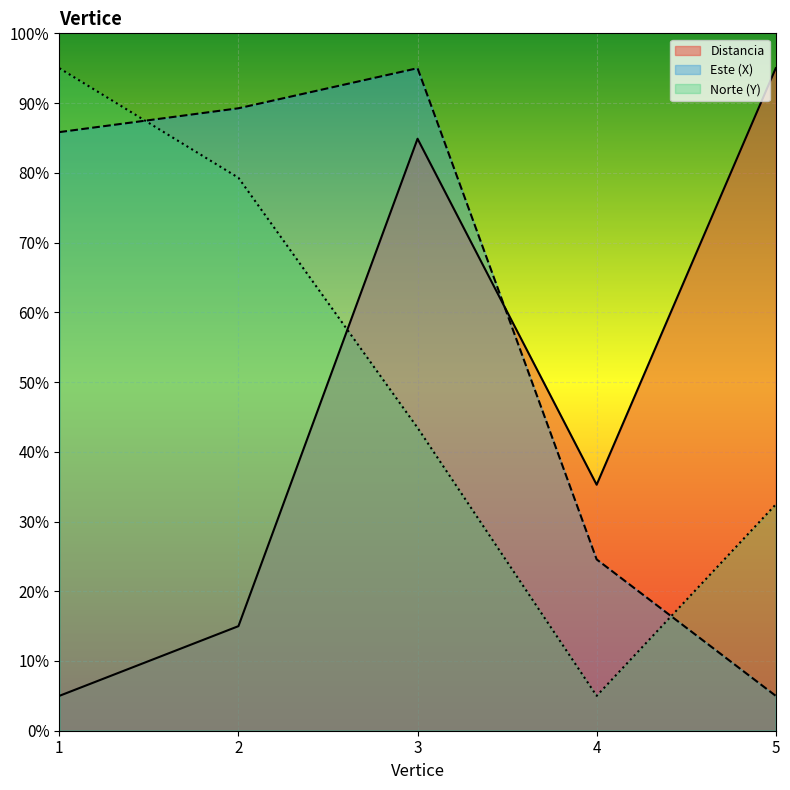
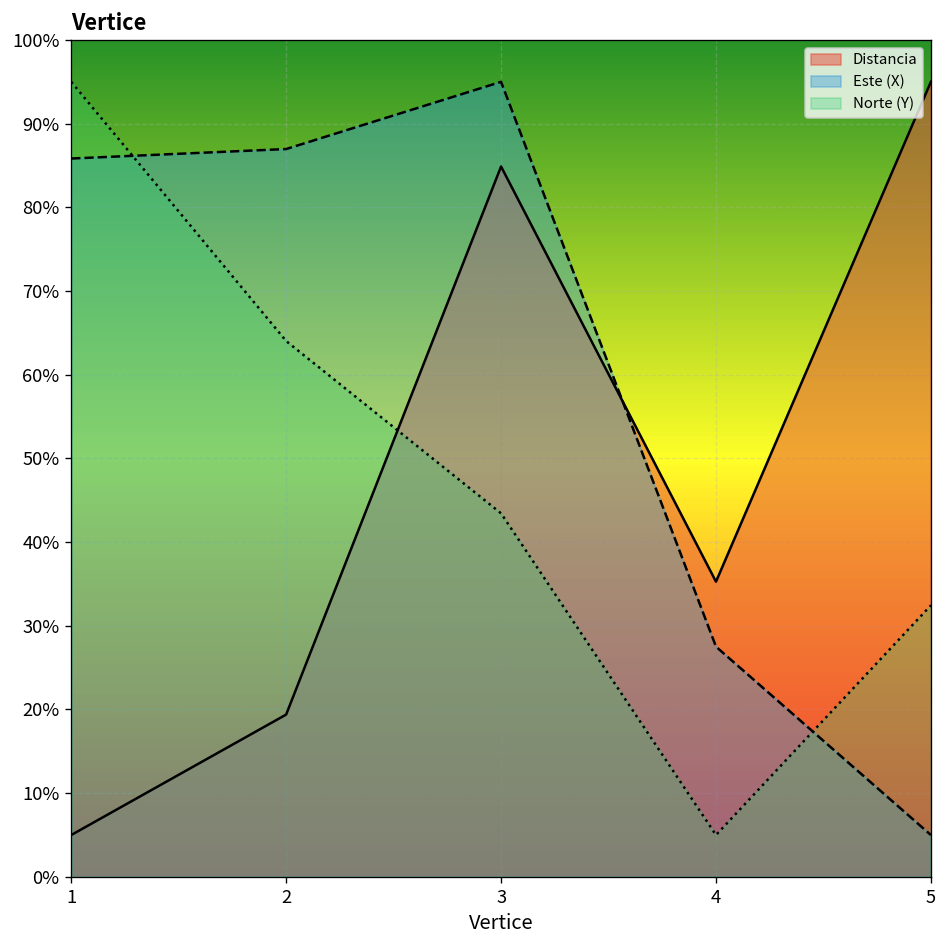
  {
    "Distancia": {
      "1": "5%",
-     "2": "15%",
+     "2": "19%",
      "3": "85%",
      "4": "35%",
      "5": "95%"
    },
    "Este (X)": {
      "1": "86%",
-     "2": "89%",
+     "2": "87%",
      "3": "95%",
-     "4": "25%",
+     "4": "28%",
      "5": "5%"
    },
    "Norte (Y)": {
      "1": "95%",
-     "2": "79%",
+     "2": "64%",
      "3": "43%",
      "4": "5%",
      "5": "32%"
    }
  }
